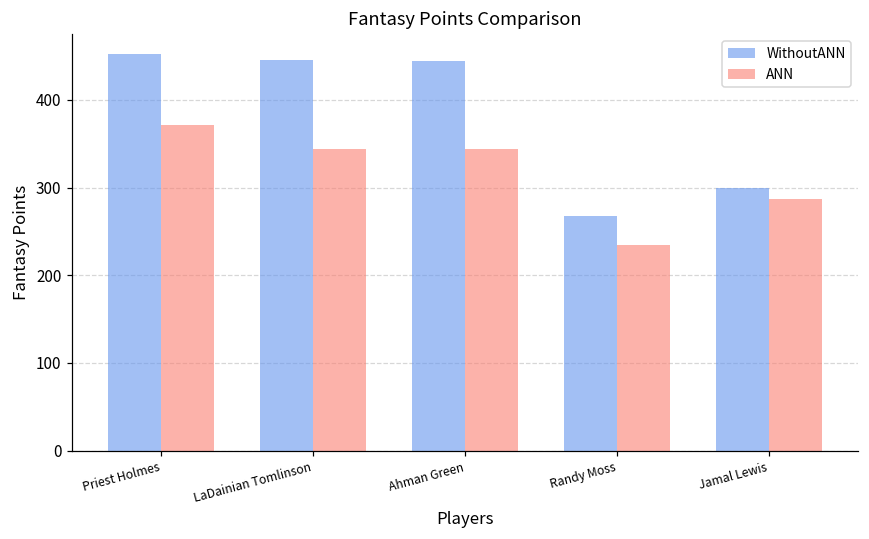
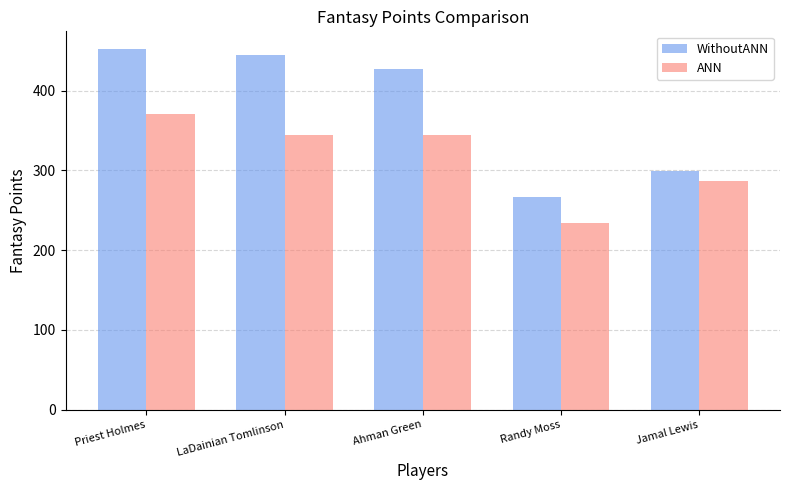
  {
    "WithoutANN": {
      "Priest Holmes": 450,
      "LaDainian Tomlinson": 450,
-     "Ahman Green": 440,
+     "Ahman Green": 430,
      "Randy Moss": 270,
      "Jamal Lewis": 300
    },
    "ANN": {
      "Priest Holmes": 370,
      "LaDainian Tomlinson": 340,
      "Ahman Green": 340,
      "Randy Moss": 230,
      "Jamal Lewis": 290
    }
  }
